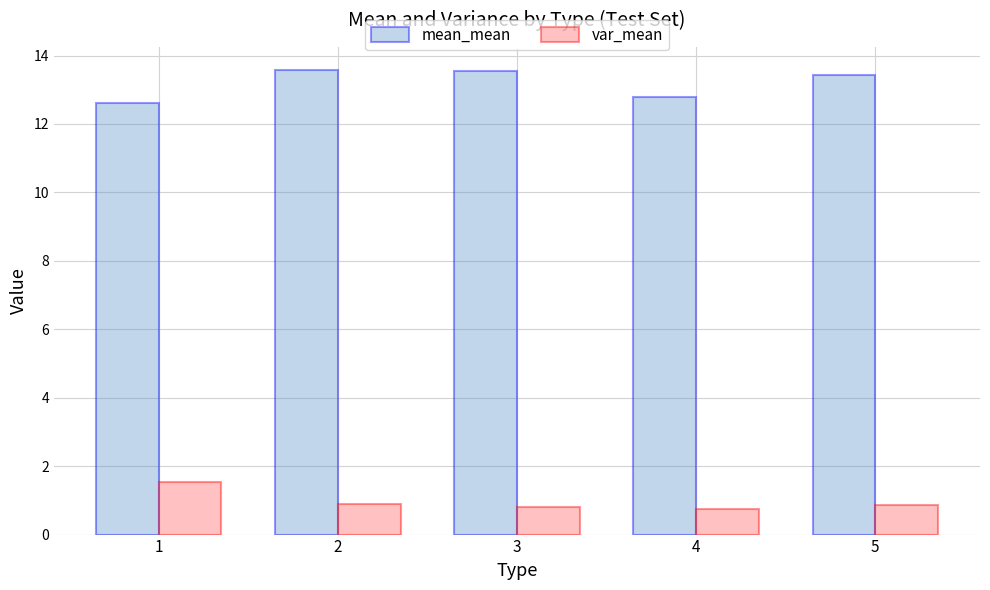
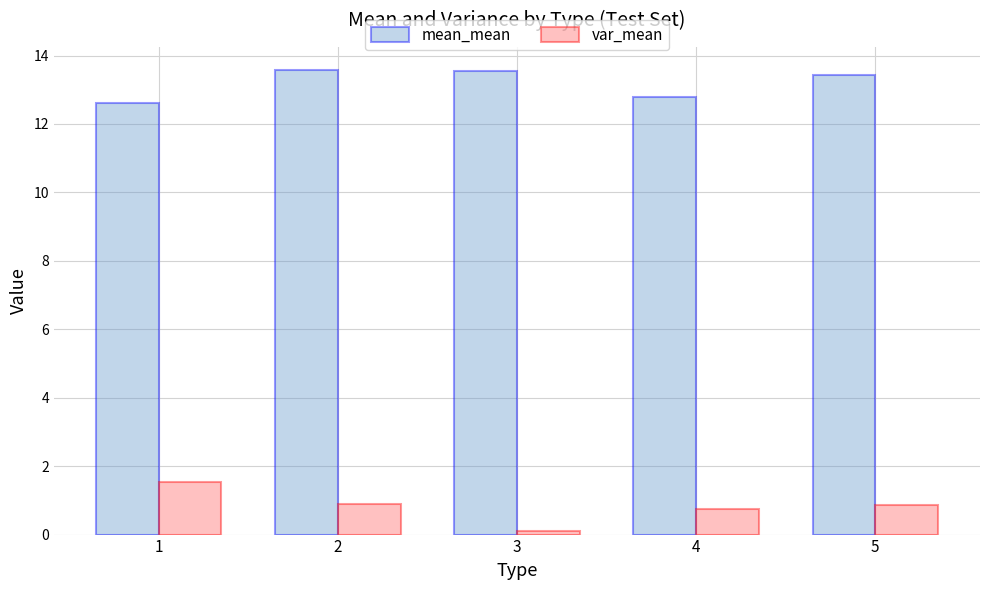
  {
    "mean_mean": {
      "1": 12.6,
      "2": 13.6,
      "3": 13.5,
      "4": 12.8,
      "5": 13.4
    },
    "var_mean": {
      "1": 1.5,
      "2": 0.9,
-     "3": 0.8,
+     "3": 0.1,
      "4": 0.8,
      "5": 0.9
    }
  }
